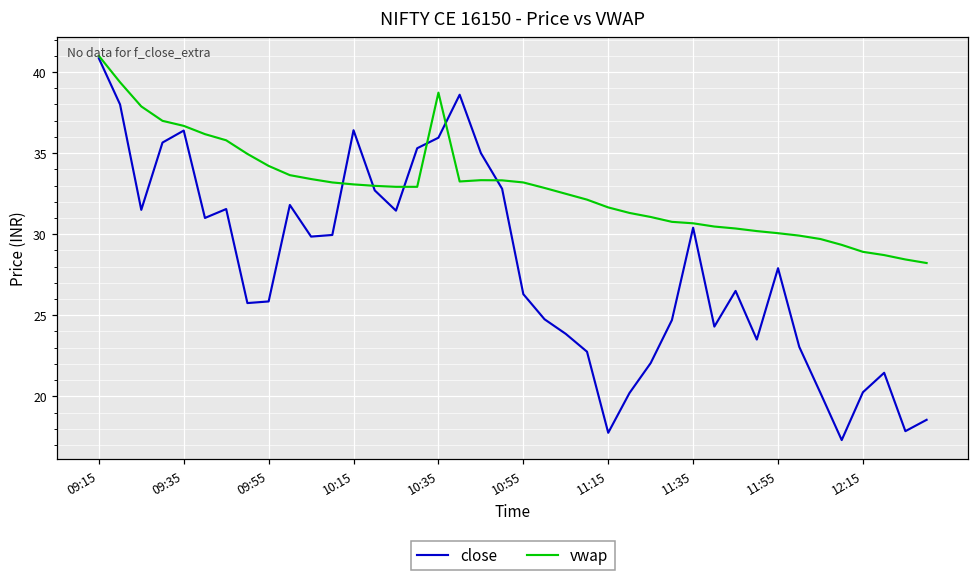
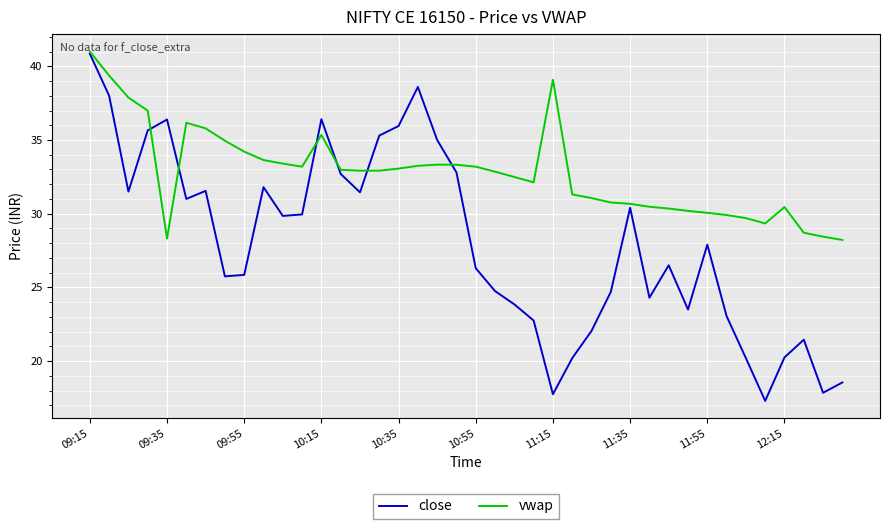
  {
    "close": {
      "09:35": 36.4,
      "09:55": 25.9,
      "10:15": 36.4,
      "10:35": 36.0,
      "10:55": 26.3,
      "11:15": 17.8,
      "11:35": 30.4,
      "11:55": 27.9,
      "12:15": 20.3
    },
    "vwap": {
-     "09:35": 36.7,
+     "09:35": 28.3,
      "09:55": 34.2,
-     "10:15": 33.1,
-     "10:35": 38.7,
+     "10:15": 35.3,
+     "10:35": 33.1,
      "10:55": 33.2,
-     "11:15": 31.7,
+     "11:15": 39.1,
      "11:35": 30.7,
      "11:55": 30.1,
-     "12:15": 28.9
+     "12:15": 30.5
    }
  }
